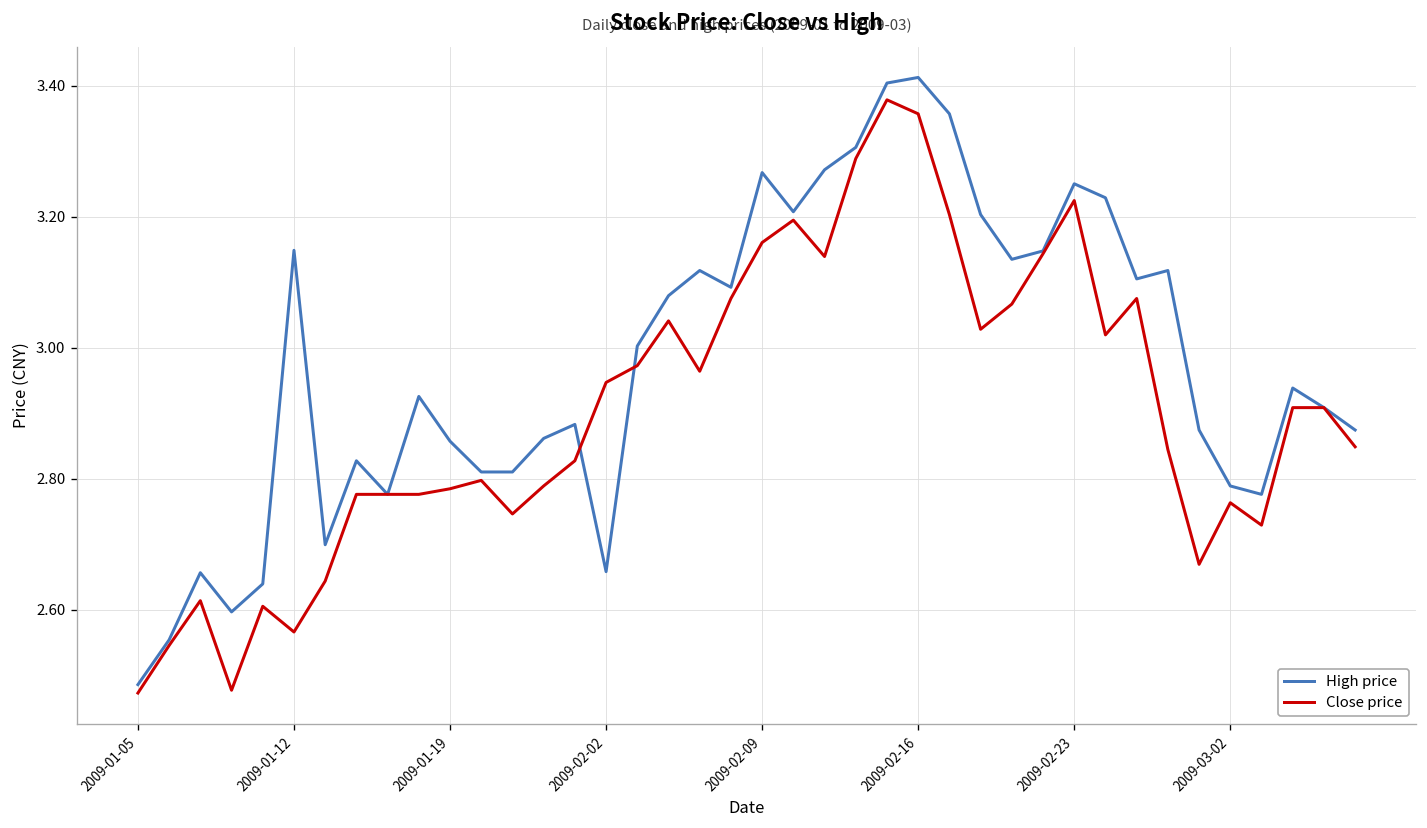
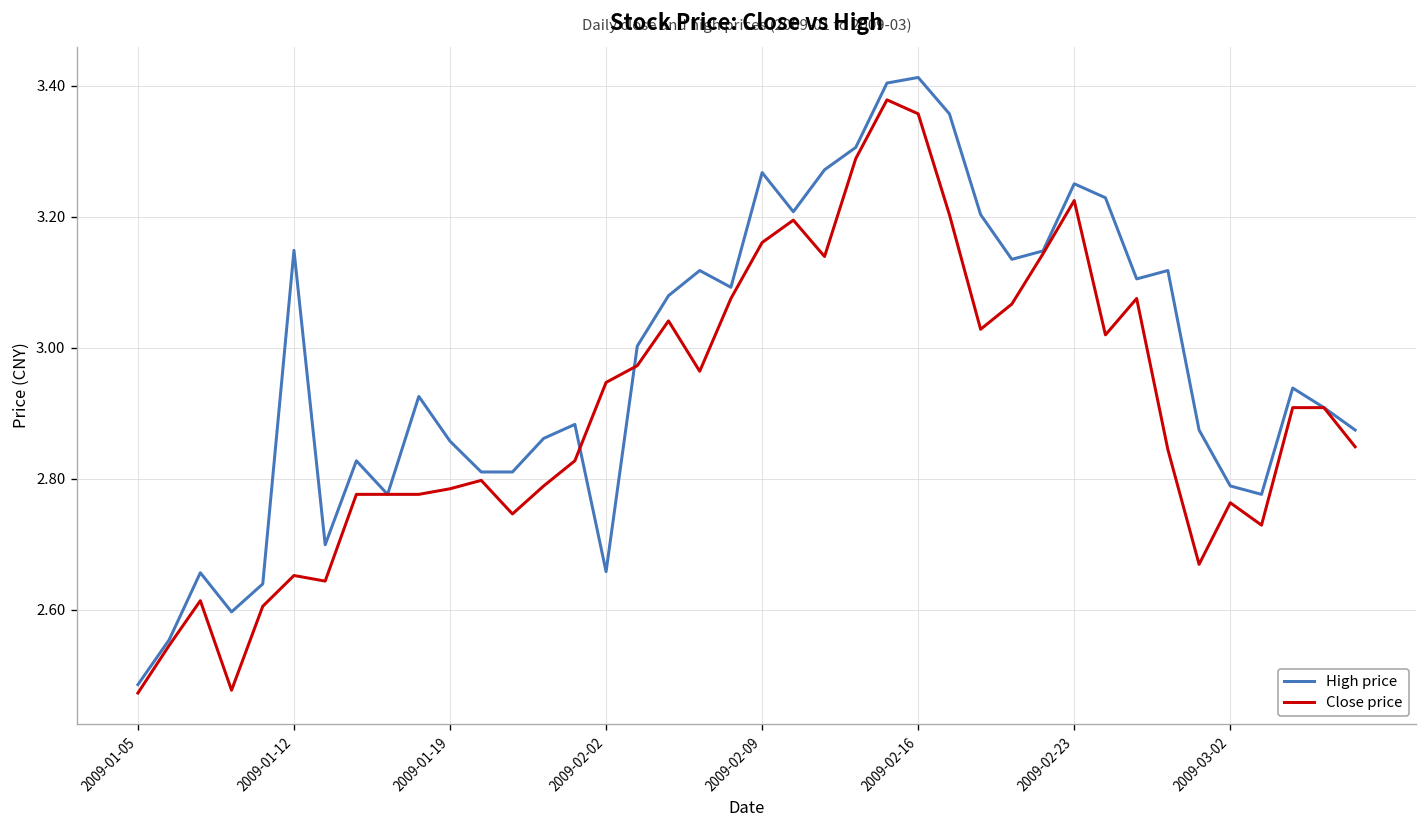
  {
    "High price": {
      "2009-01-05": 2.49,
      "2009-01-12": 3.15,
      "2009-01-19": 2.86,
      "2009-02-02": 2.66,
      "2009-02-09": 3.27,
      "2009-02-16": 3.41,
      "2009-02-23": 3.25,
      "2009-03-02": 2.79
    },
    "Close price": {
      "2009-01-05": 2.47,
-     "2009-01-12": 2.57,
+     "2009-01-12": 2.65,
      "2009-01-19": 2.78,
      "2009-02-02": 2.95,
      "2009-02-09": 3.16,
      "2009-02-16": 3.36,
      "2009-02-23": 3.22,
      "2009-03-02": 2.76
    }
  }
